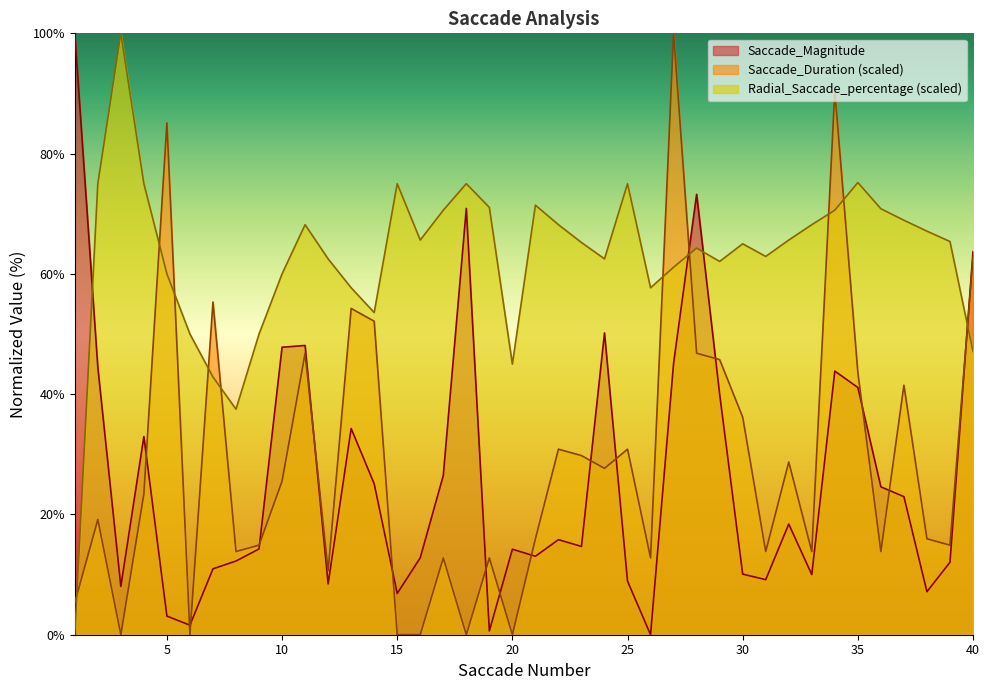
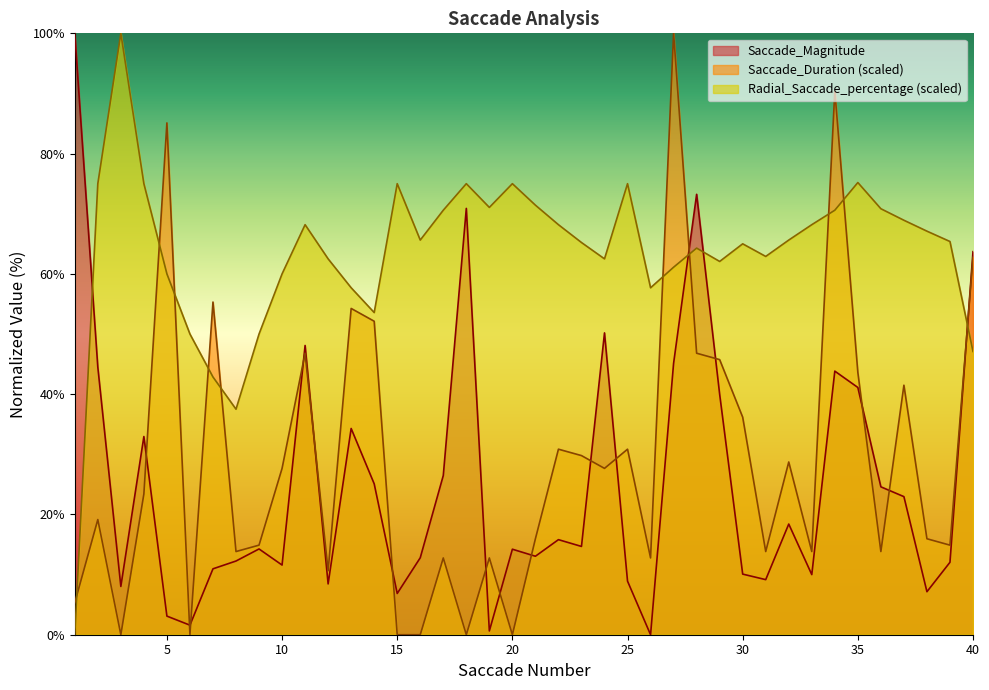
  {
    "Saccade_Magnitude": {
      "5": "3%",
-     "10": "48%",
+     "10": "12%",
      "15": "7%",
      "20": "14%",
      "25": "9%",
      "30": "10%",
      "35": "41%",
      "40": "64%"
    },
    "Saccade_Duration (scaled)": {
      "5": "85%",
-     "10": "26%",
+     "10": "28%",
      "15": "0%",
      "20": "0%",
      "25": "31%",
      "30": "36%",
      "35": "44%",
      "40": "63%"
    },
    "Radial_Saccade_percentage (scaled)": {
      "5": "60%",
      "10": "60%",
      "15": "75%",
-     "20": "45%",
+     "20": "75%",
      "25": "75%",
      "30": "65%",
      "35": "75%",
      "40": "47%"
    }
  }
